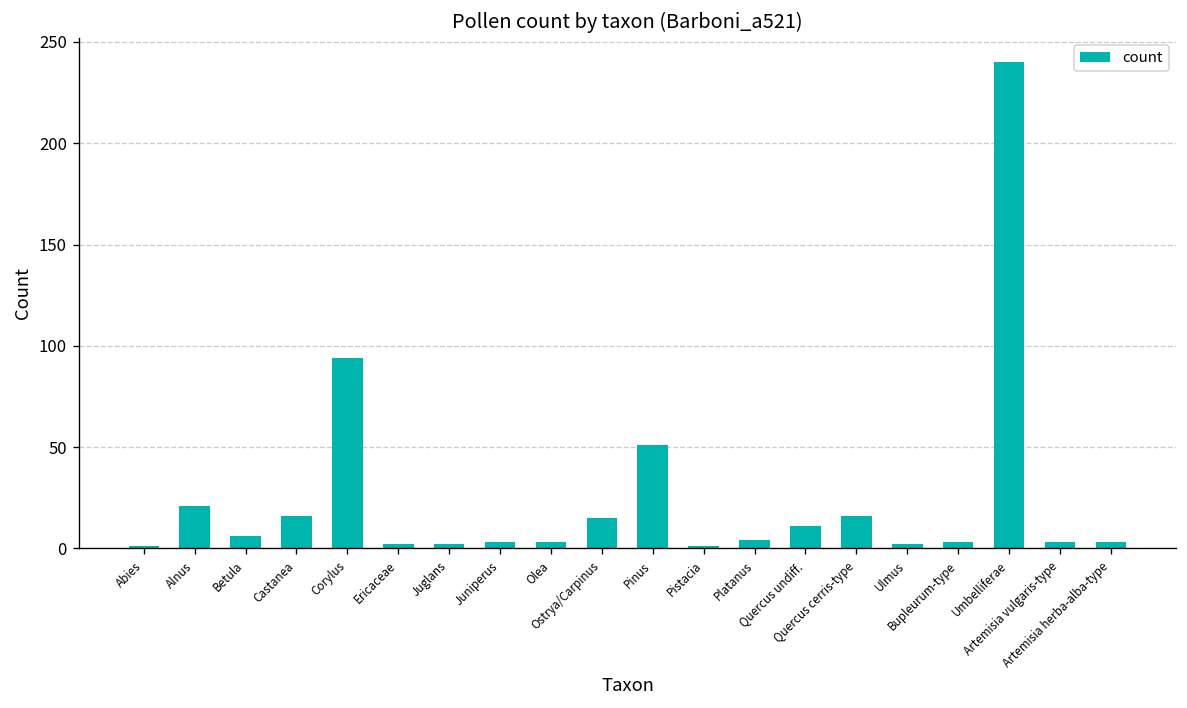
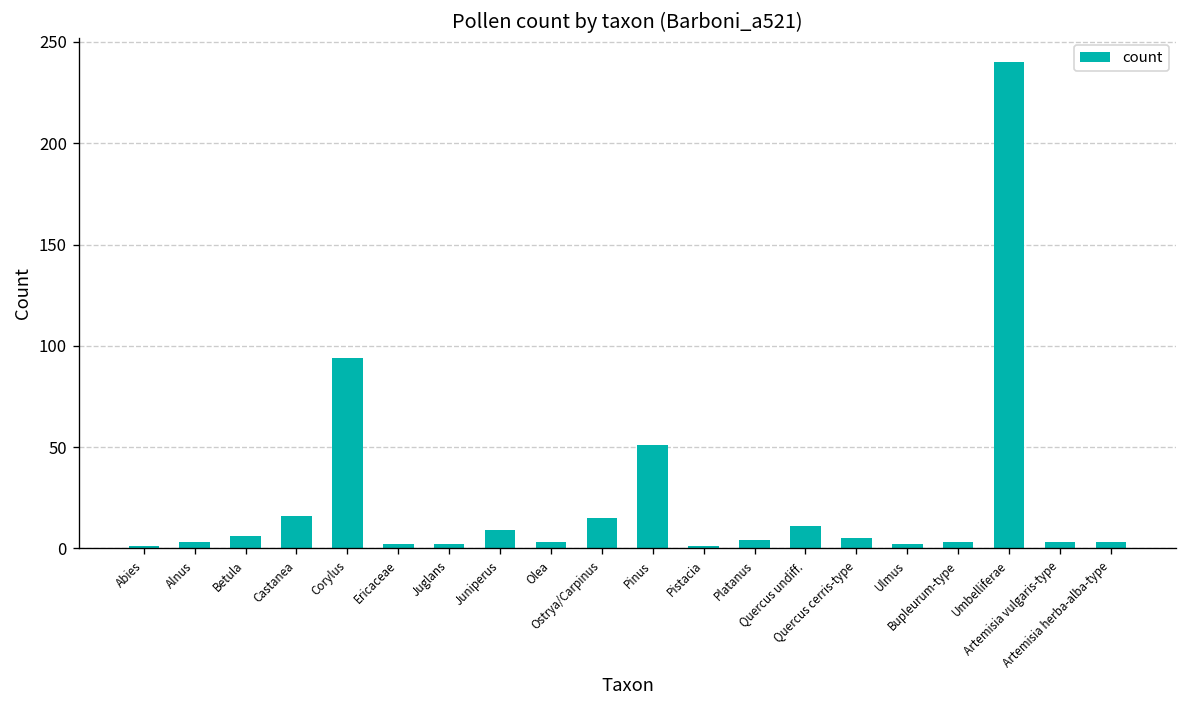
  {
-   "Alnus": 21,
+   "Alnus": 3,
    "Betula": 6,
    "Castanea": 16,
    "Corylus": 94,
    "Ericaceae": 2,
    "Juglans": 2,
-   "Juniperus": 3,
+   "Juniperus": 9,
    "Olea": 3,
    "Ostrya/Carpinus": 15,
    "Pinus": 51,
    "Platanus": 4,
    "Quercus undiff.": 11,
-   "Quercus cerris-type": 16,
+   "Quercus cerris-type": 5,
    "Ulmus": 2,
    "Bupleurum-type": 3,
    "Umbelliferae": 240,
    "Artemisia vulgaris-type": 3,
    "Artemisia herba-alba-type": 3
  }
